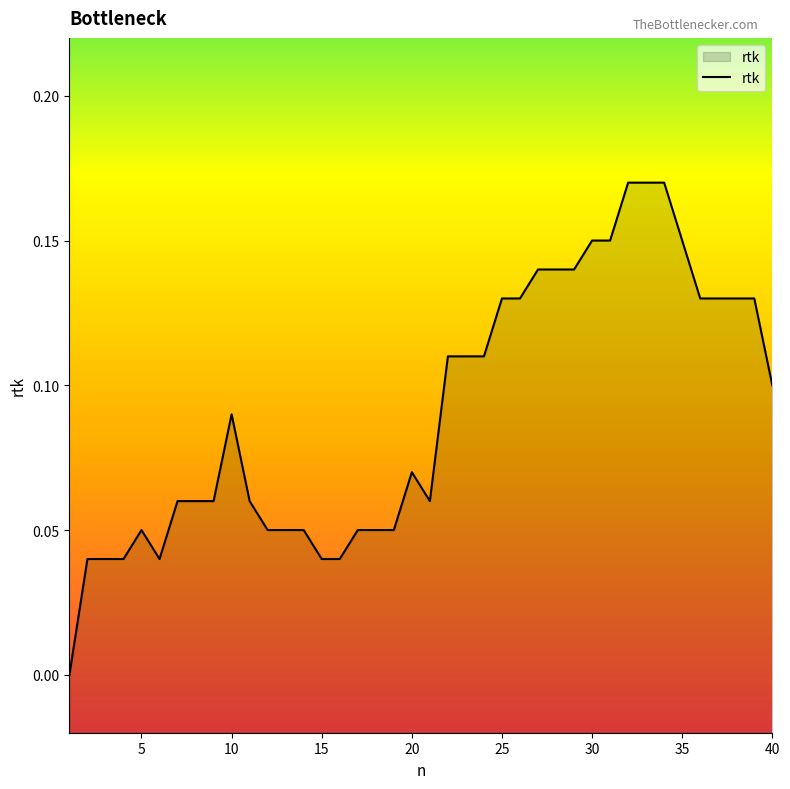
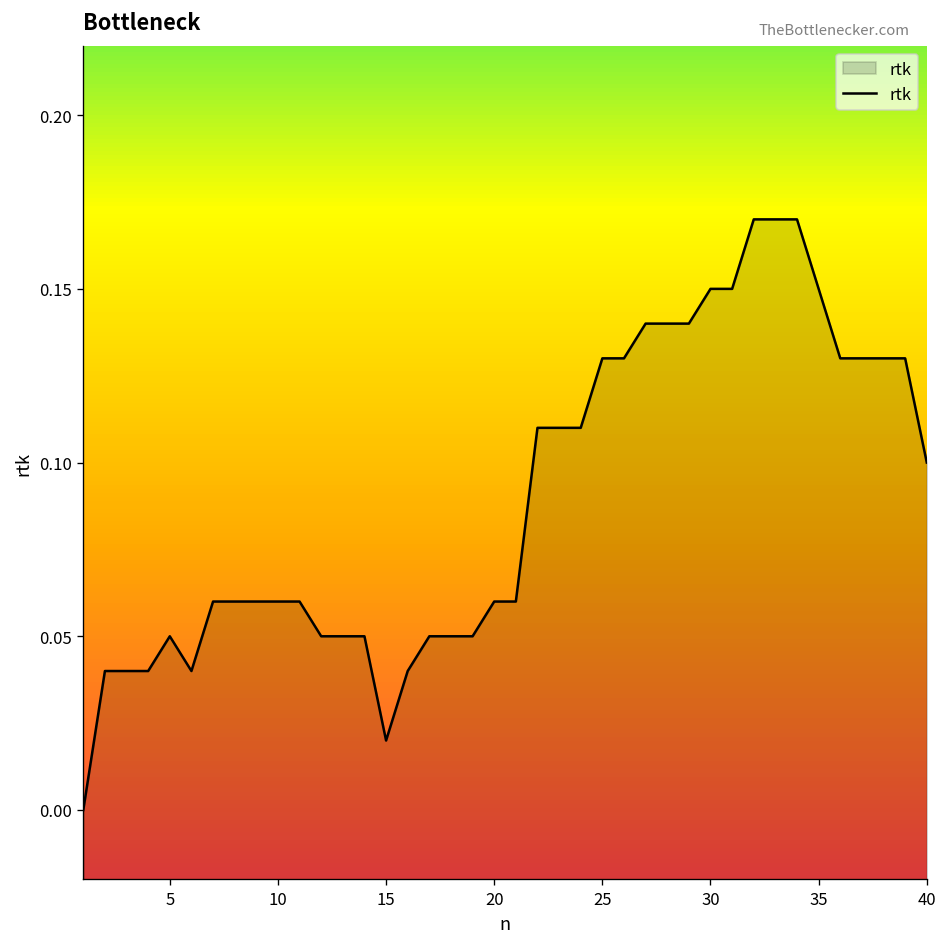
  {
    "5": 0.05,
-   "10": 0.09,
-   "15": 0.04,
-   "20": 0.07,
+   "10": 0.06,
+   "15": 0.02,
+   "20": 0.06,
    "25": 0.13,
    "30": 0.15,
    "35": 0.15,
    "40": 0.10
  }
